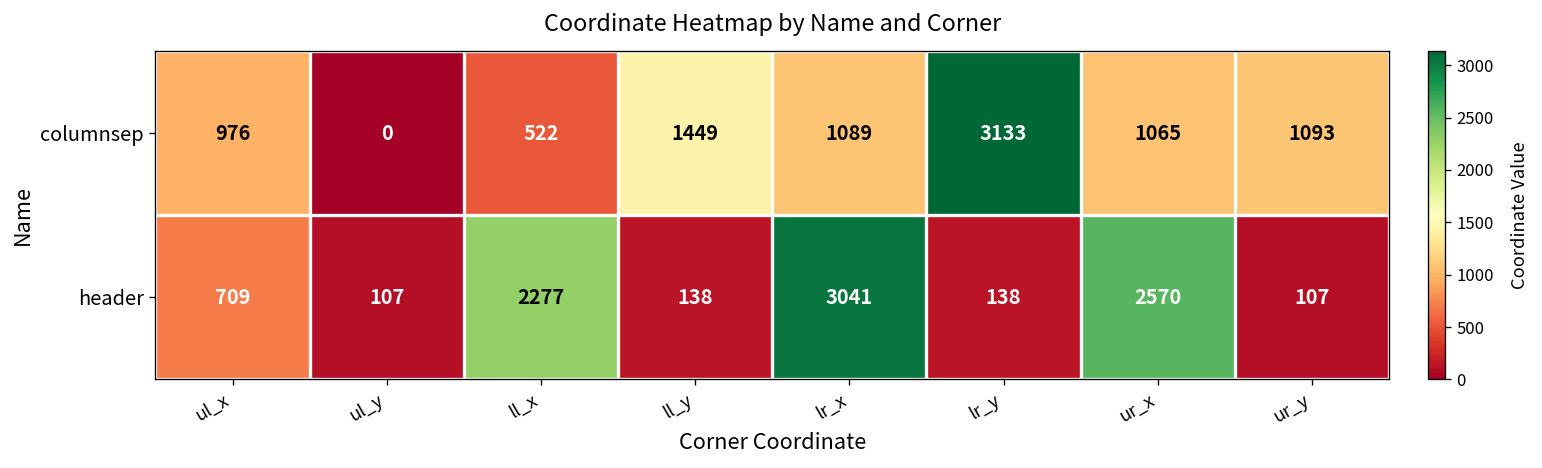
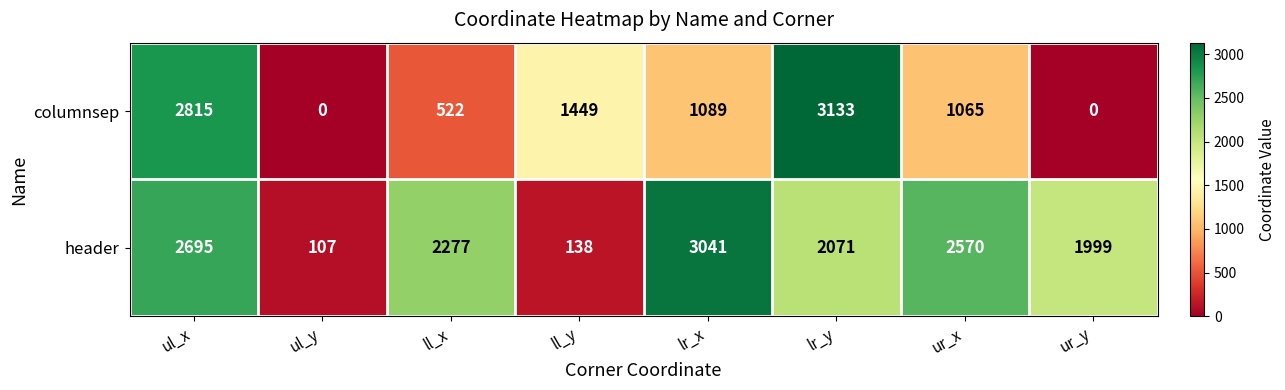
  {
    "columnsep": {
-     "ul_x": 976,
+     "ul_x": 2815,
      "ul_y": 0,
      "ll_x": 522,
      "ll_y": 1449,
      "lr_x": 1089,
      "lr_y": 3133,
      "ur_x": 1065,
-     "ur_y": 1093
+     "ur_y": 0
    },
    "header": {
-     "ul_x": 709,
+     "ul_x": 2695,
      "ul_y": 107,
      "ll_x": 2277,
      "ll_y": 138,
      "lr_x": 3041,
-     "lr_y": 138,
+     "lr_y": 2071,
      "ur_x": 2570,
-     "ur_y": 107
+     "ur_y": 1999
    }
  }
